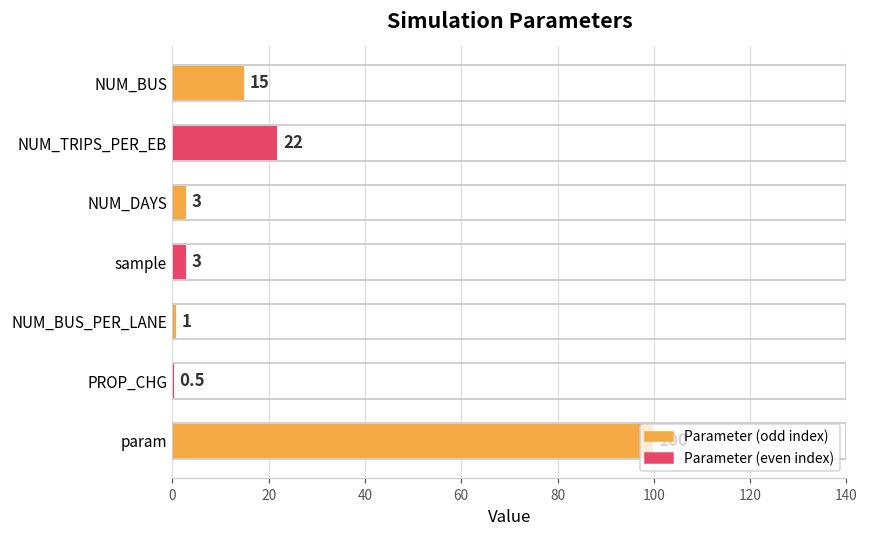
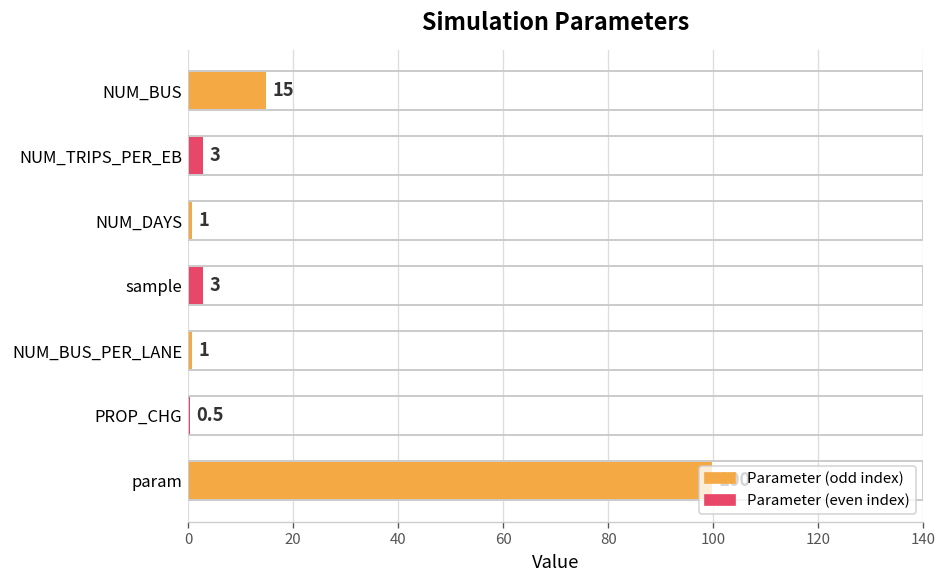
  {
    "NUM_BUS": 15,
-   "NUM_TRIPS_PER_EB": 22,
-   "NUM_DAYS": 3,
+   "NUM_TRIPS_PER_EB": 3,
+   "NUM_DAYS": 1,
    "sample": 3,
    "NUM_BUS_PER_LANE": 1,
    "PROP_CHG": 0.5
  }
